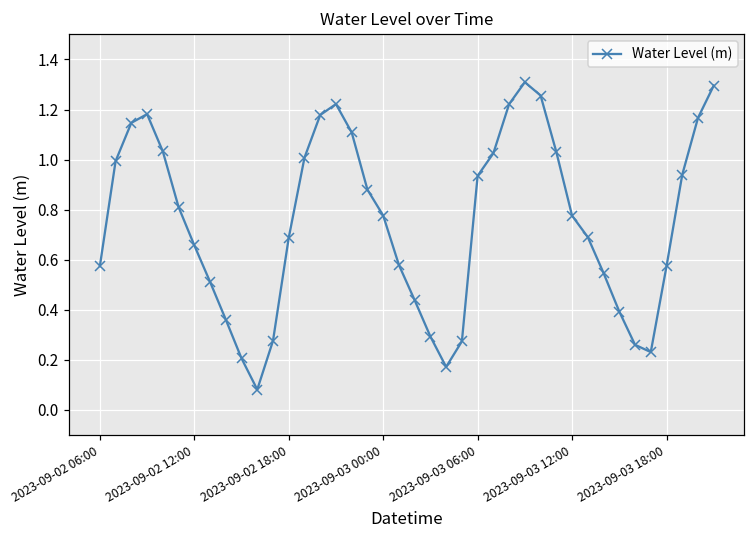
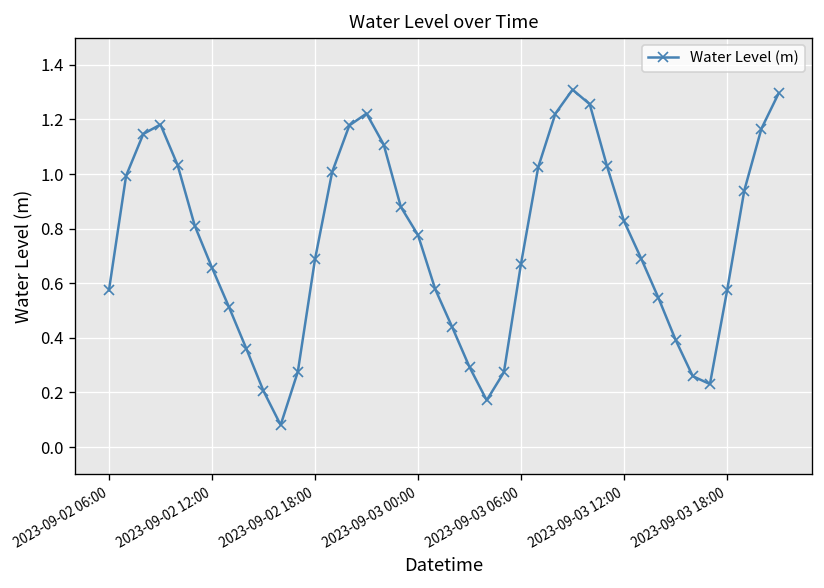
  {
    "2023-09-02 06:00": 0.57,
    "2023-09-02 12:00": 0.66,
    "2023-09-02 18:00": 0.69,
    "2023-09-03 00:00": 0.78,
-   "2023-09-03 06:00": 0.94,
-   "2023-09-03 12:00": 0.78,
+   "2023-09-03 06:00": 0.67,
+   "2023-09-03 12:00": 0.83,
    "2023-09-03 18:00": 0.57
  }
